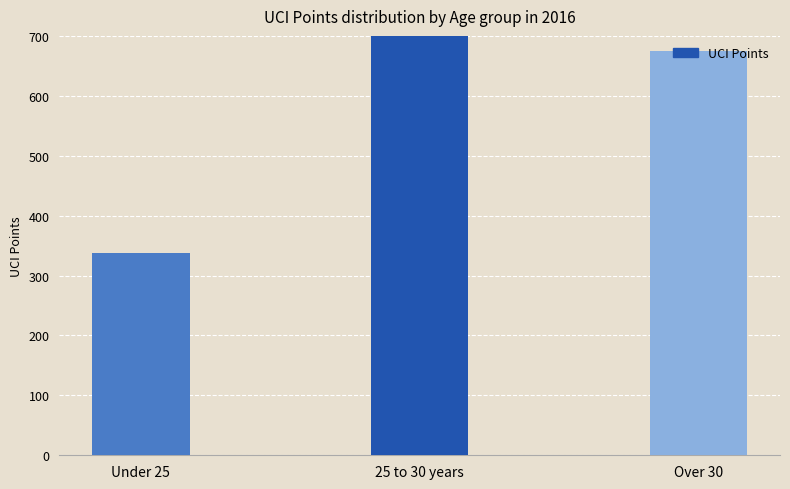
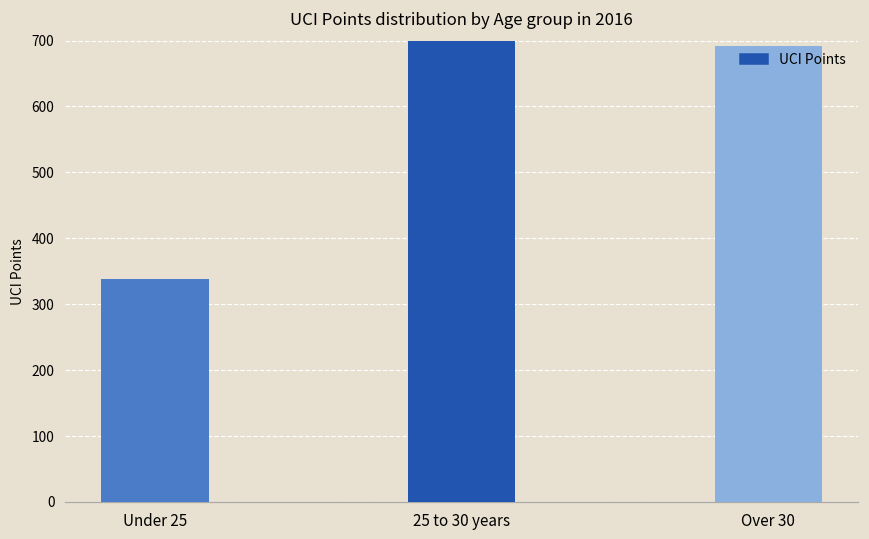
  {
    "Under 25": 340,
-   "Over 30": 680
+   "Over 30": 690
  }
